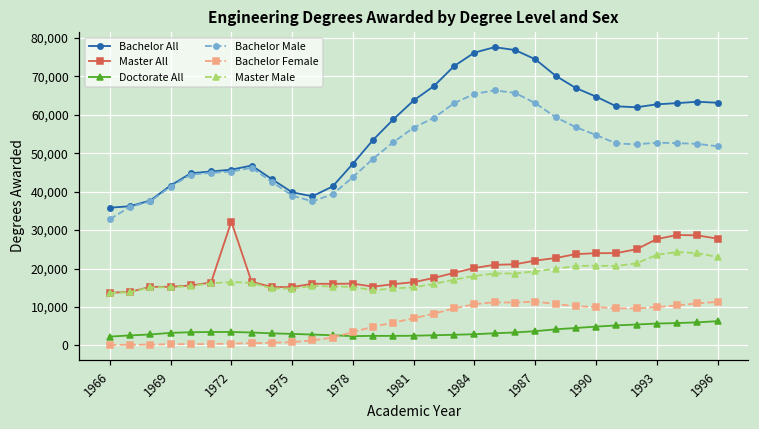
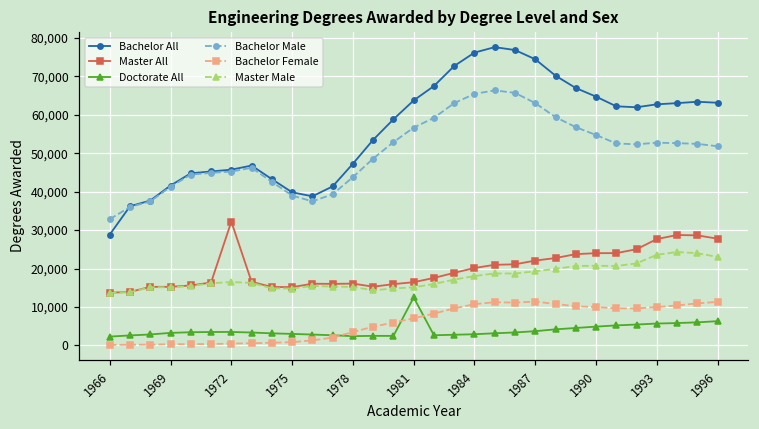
  {
    "Bachelor All": {
-     "1966": "36,000",
+     "1966": "29,000",
      "1975": "40,000",
      "1978": "47,000",
      "1981": "64,000",
      "1984": "76,000",
      "1987": "74,000",
      "1990": "65,000",
      "1993": "63,000",
      "1996": "63,000"
    },
    "Master All": {
      "1972": "32,000",
      "1978": "16,000",
      "1981": "16,000",
      "1984": "20,000",
      "1987": "22,000",
      "1990": "24,000",
      "1993": "28,000",
      "1996": "28,000"
    },
    "Doctorate All": {
      "1966": "2,000",
      "1969": "3,000",
      "1972": "4,000",
      "1975": "3,000",
      "1978": "2,000",
-     "1981": "3,000",
+     "1981": "12,000",
      "1984": "3,000",
      "1987": "4,000",
      "1990": "5,000",
      "1993": "6,000",
      "1996": "6,000"
    },
    "Bachelor Male": {
      "1966": "33,000",
      "1975": "39,000",
      "1978": "44,000",
      "1981": "57,000",
      "1984": "65,000",
      "1987": "63,000",
      "1990": "55,000",
      "1993": "53,000",
      "1996": "52,000"
    },
    "Bachelor Female": {
      "1966": "0",
      "1969": "0",
      "1972": "0",
      "1975": "1,000",
      "1978": "3,000",
      "1981": "7,000",
      "1984": "11,000",
      "1987": "11,000",
      "1990": "10,000",
      "1993": "10,000",
      "1996": "11,000"
    },
    "Master Male": {
      "1972": "16,000",
      "1978": "15,000",
      "1981": "15,000",
      "1984": "18,000",
      "1987": "19,000",
      "1990": "21,000",
      "1993": "24,000",
      "1996": "23,000"
    }
  }
